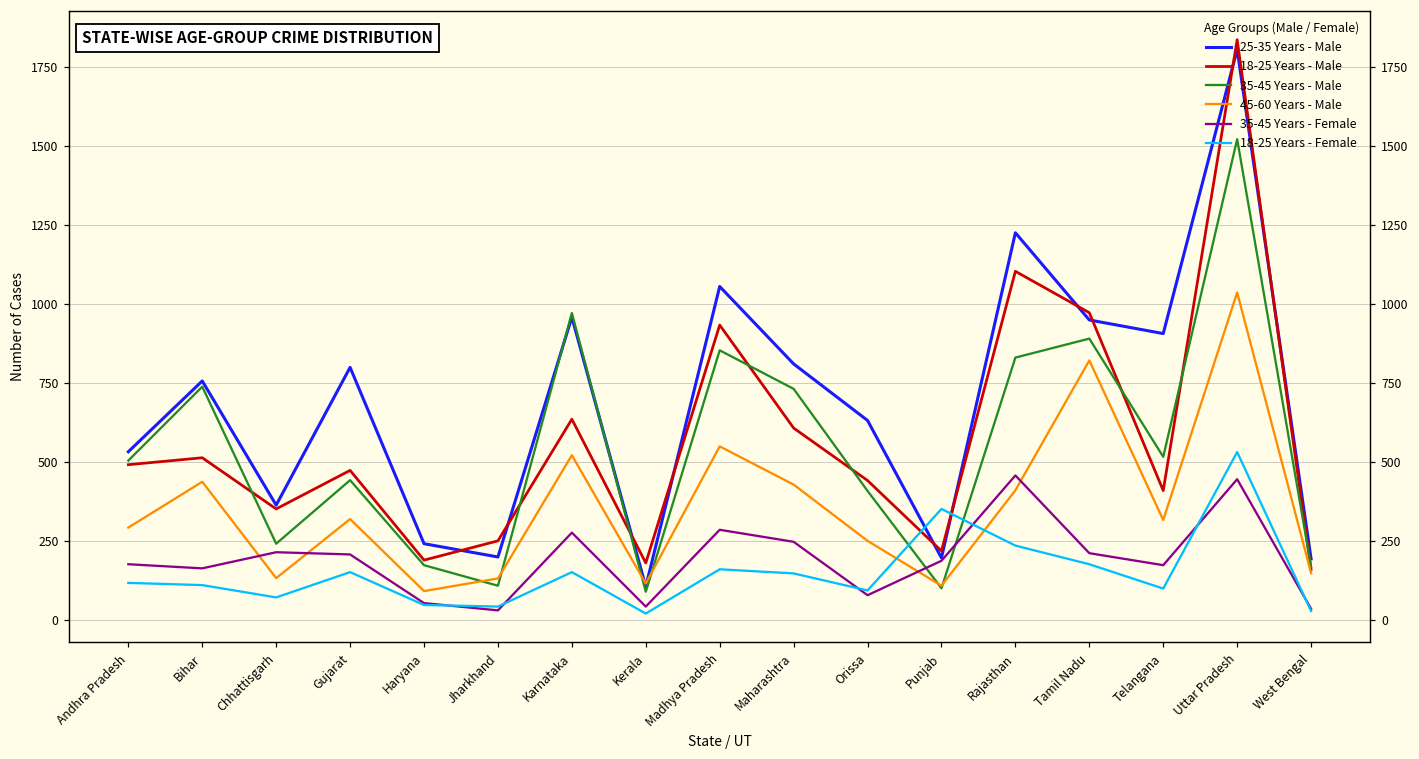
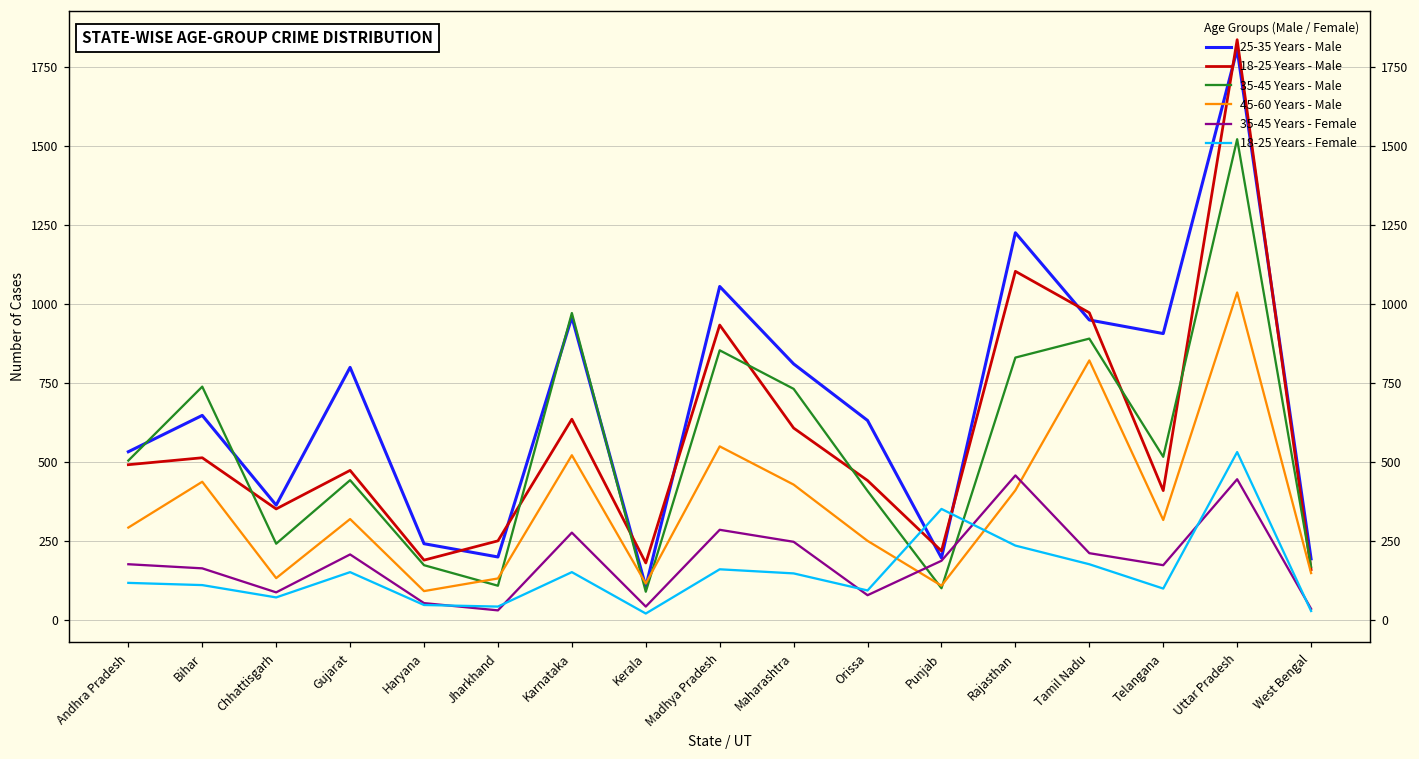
  {
    "25-35 Years - Male": {
      "Andhra Pradesh": 530,
-     "Bihar": 760,
+     "Bihar": 650,
      "Chhattisgarh": 370,
      "Gujarat": 800,
      "Haryana": 240,
      "Jharkhand": 200,
      "Karnataka": 960,
      "Kerala": 110,
      "Madhya Pradesh": 1060,
      "Maharashtra": 810,
      "Orissa": 630,
      "Punjab": 200,
      "Rajasthan": 1230,
      "Tamil Nadu": 950,
      "Telangana": 910,
      "Uttar Pradesh": 1810,
      "West Bengal": 200
    },
    "18-25 Years - Male": {
      "Andhra Pradesh": 490,
      "Bihar": 520,
      "Chhattisgarh": 350,
      "Gujarat": 480,
      "Haryana": 190,
      "Jharkhand": 250,
      "Karnataka": 640,
      "Kerala": 180,
      "Madhya Pradesh": 940,
      "Maharashtra": 610,
      "Orissa": 440,
      "Punjab": 220,
      "Rajasthan": 1110,
      "Tamil Nadu": 970,
      "Telangana": 410,
      "Uttar Pradesh": 1840,
      "West Bengal": 160
    },
    "35-45 Years - Male": {
      "Andhra Pradesh": 510,
      "Bihar": 740,
      "Chhattisgarh": 240,
      "Gujarat": 440,
      "Haryana": 180,
      "Jharkhand": 110,
      "Karnataka": 970,
      "Kerala": 90,
      "Madhya Pradesh": 860,
      "Maharashtra": 730,
      "Orissa": 410,
      "Rajasthan": 830,
      "Tamil Nadu": 890,
      "Telangana": 520,
      "Uttar Pradesh": 1520,
      "West Bengal": 170
    },
    "45-60 Years - Male": {
      "Andhra Pradesh": 290,
      "Bihar": 440,
      "Chhattisgarh": 130,
      "Gujarat": 320,
      "Haryana": 90,
      "Jharkhand": 130,
      "Karnataka": 520,
      "Kerala": 120,
      "Madhya Pradesh": 550,
      "Maharashtra": 430,
      "Orissa": 250,
      "Rajasthan": 410,
      "Tamil Nadu": 820,
      "Telangana": 320,
      "Uttar Pradesh": 1040,
      "West Bengal": 150
    },
    "35-45 Years - Female": {
      "Andhra Pradesh": 180,
      "Bihar": 170,
-     "Chhattisgarh": 220,
+     "Chhattisgarh": 90,
      "Gujarat": 210,
      "Jharkhand": 30,
      "Karnataka": 280,
      "Kerala": 40,
      "Madhya Pradesh": 290,
      "Maharashtra": 250,
      "Orissa": 80,
      "Punjab": 190,
      "Rajasthan": 460,
      "Tamil Nadu": 210,
      "Telangana": 180,
      "Uttar Pradesh": 450
    },
    "18-25 Years - Female": {
      "Andhra Pradesh": 120,
      "Bihar": 110,
      "Chhattisgarh": 70,
      "Gujarat": 150,
      "Jharkhand": 40,
      "Karnataka": 150,
      "Kerala": 20,
      "Madhya Pradesh": 160,
      "Maharashtra": 150,
      "Orissa": 100,
      "Punjab": 350,
      "Rajasthan": 240,
      "Tamil Nadu": 180,
      "Telangana": 100,
      "Uttar Pradesh": 530
    }
  }
